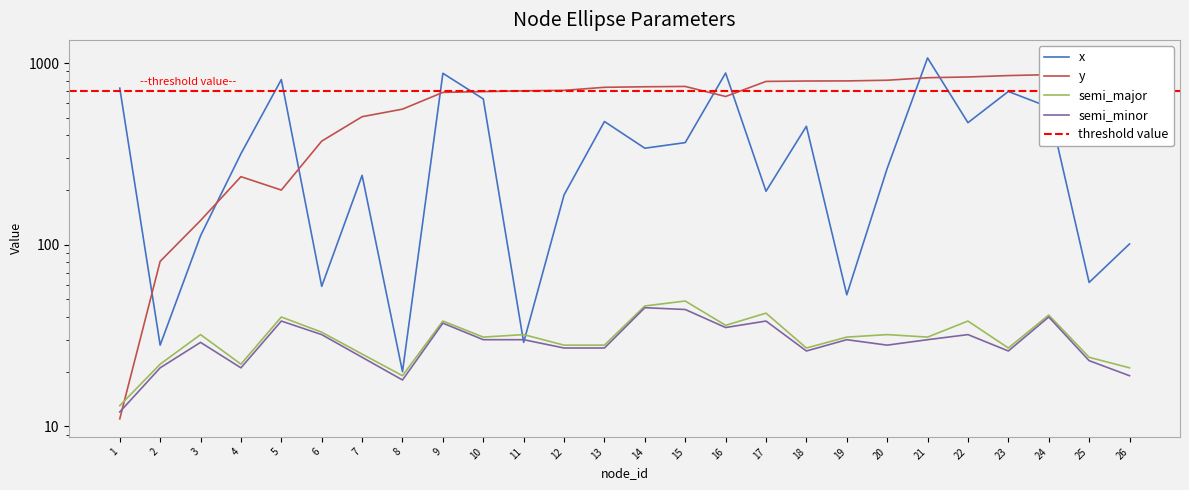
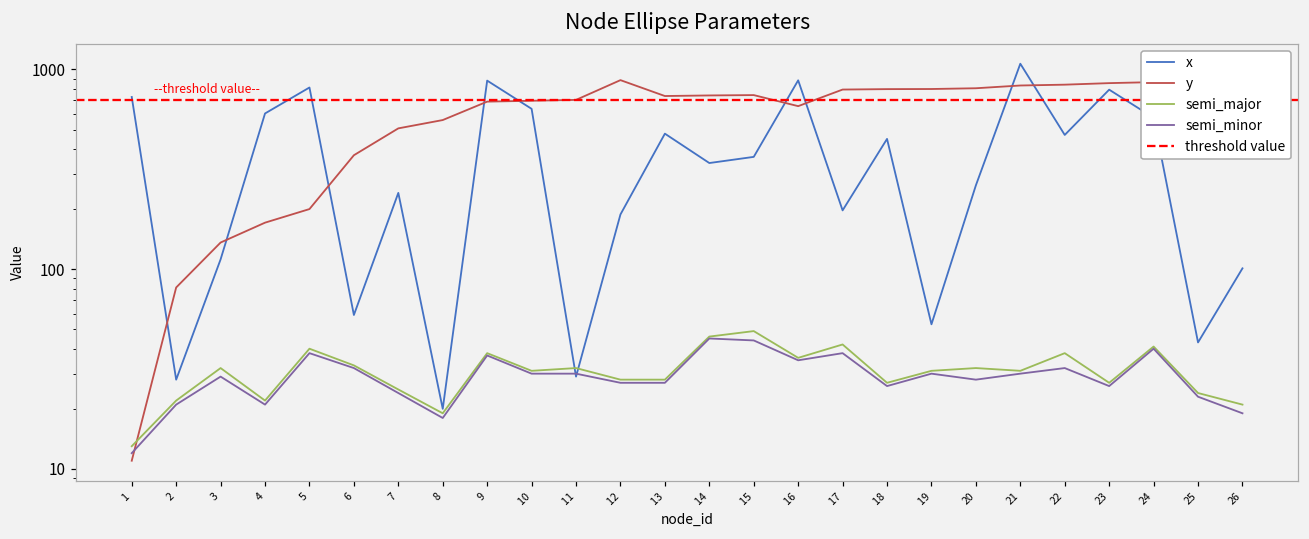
  {
    "x": {
      "1": 730,
      "2": 28,
      "3": 110,
-     "4": 320,
+     "4": 600,
      "5": 800,
      "6": 59,
      "7": 240,
      "8": 20,
      "9": 900,
      "10": 640,
      "11": 29,
      "12": 190,
      "13": 480,
      "14": 340,
      "15": 370,
      "16": 900,
      "17": 200,
      "18": 450,
      "19": 53,
      "20": 260,
      "21": 1100,
      "22": 470,
-     "23": 700,
-     "25": 62,
+     "23": 800,
+     "25": 43,
      "26": 100
    },
    "y": {
      "1": 11,
      "2": 80,
      "3": 140,
-     "4": 240,
+     "4": 170,
      "5": 200,
      "6": 370,
      "7": 510,
      "8": 560,
      "9": 690,
      "10": 700,
      "11": 700,
-     "12": 710,
+     "12": 900,
      "13": 740,
      "14": 740,
      "15": 740,
      "16": 660,
      "17": 800,
      "18": 800,
      "19": 800,
      "20": 800,
      "21": 800,
      "22": 800,
      "23": 900
    },
    "semi_major": {
      "1": 13,
      "2": 22,
      "3": 32,
      "4": 22,
      "5": 40,
      "7": 25,
      "8": 19,
      "10": 31,
      "11": 32,
      "12": 28,
      "13": 28,
      "15": 49,
      "17": 42,
      "18": 27,
      "19": 31,
      "20": 32,
      "21": 31,
      "22": 38,
      "23": 27,
      "25": 24,
      "26": 21
    },
    "semi_minor": {
      "1": 12,
      "2": 21,
      "3": 29,
      "4": 21,
      "5": 38,
      "7": 24,
      "8": 18,
      "10": 30,
      "11": 30,
      "12": 27,
      "13": 27,
      "15": 44,
      "17": 38,
      "18": 26,
      "19": 30,
      "20": 28,
      "21": 30,
      "22": 32,
      "23": 26,
      "25": 23,
      "26": 19
    }
  }
